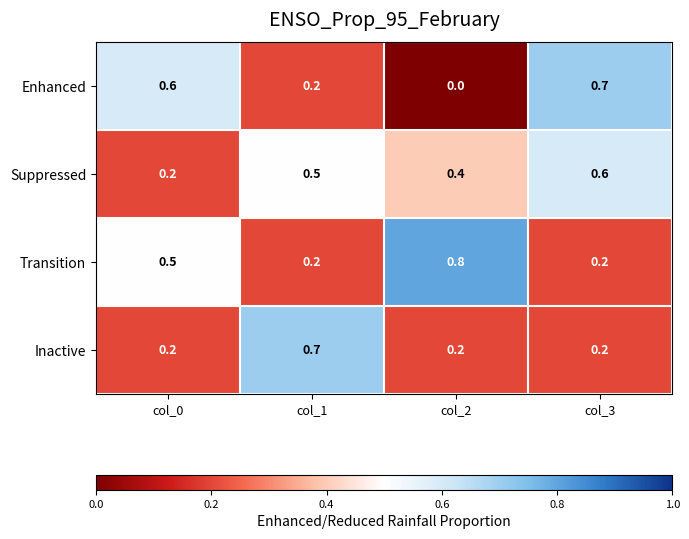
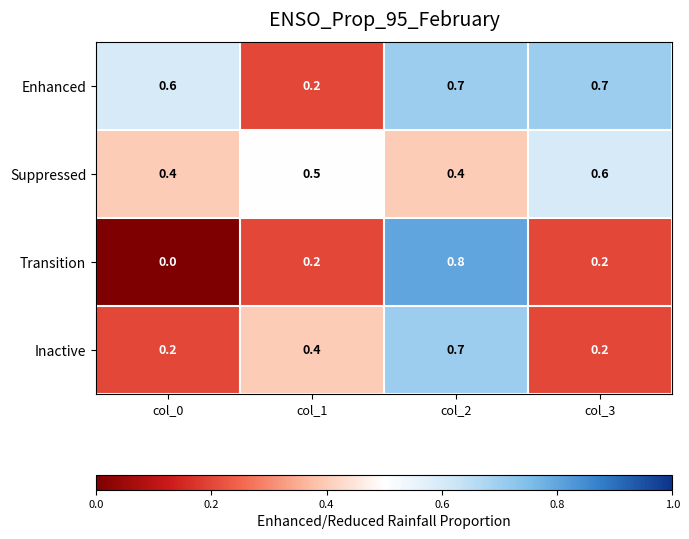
  {
    "Enhanced": {
      "col_0": 0.6,
      "col_1": 0.2,
-     "col_2": 0.0,
+     "col_2": 0.7,
      "col_3": 0.7
    },
    "Suppressed": {
-     "col_0": 0.2,
+     "col_0": 0.4,
      "col_1": 0.5,
      "col_2": 0.4,
      "col_3": 0.6
    },
    "Transition": {
-     "col_0": 0.5,
+     "col_0": 0.0,
      "col_1": 0.2,
      "col_2": 0.8,
      "col_3": 0.2
    },
    "Inactive": {
      "col_0": 0.2,
-     "col_1": 0.7,
-     "col_2": 0.2,
+     "col_1": 0.4,
+     "col_2": 0.7,
      "col_3": 0.2
    }
  }
